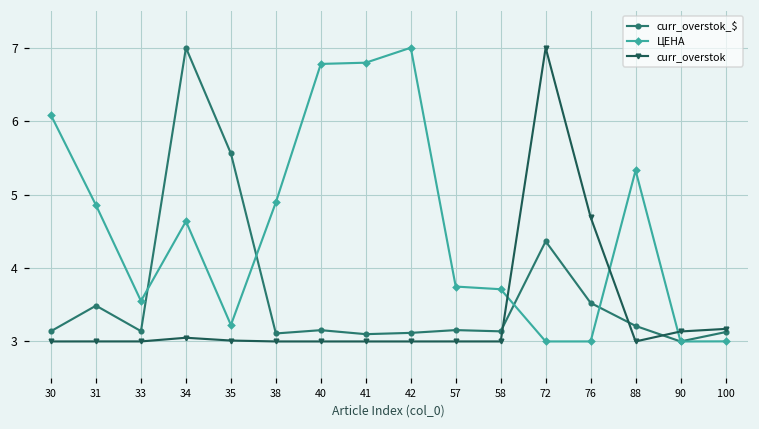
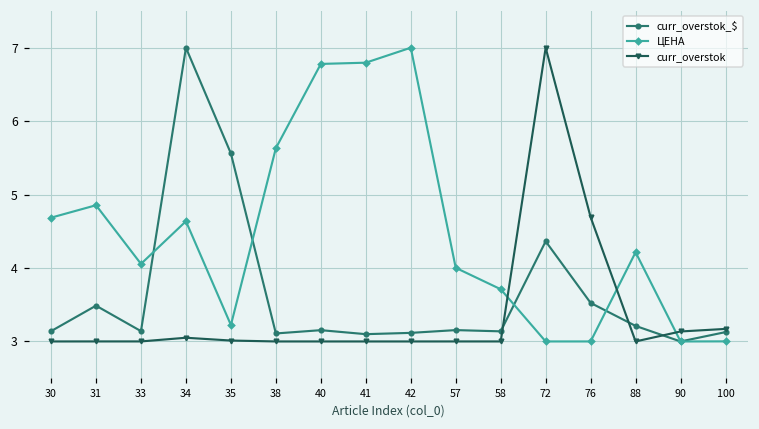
  {
    "ЦЕНА": {
-     "30": 6.1,
+     "30": 4.7,
      "31": 4.9,
-     "33": 3.6,
+     "33": 4.1,
      "34": 4.6,
      "35": 3.2,
-     "38": 4.9,
+     "38": 5.6,
      "40": 6.8,
      "41": 6.8,
      "42": 7.0,
-     "57": 3.7,
+     "57": 4.0,
      "58": 3.7,
      "72": 3.0,
      "76": 3.0,
-     "88": 5.3,
+     "88": 4.2,
      "100": 3.0
    }
  }
